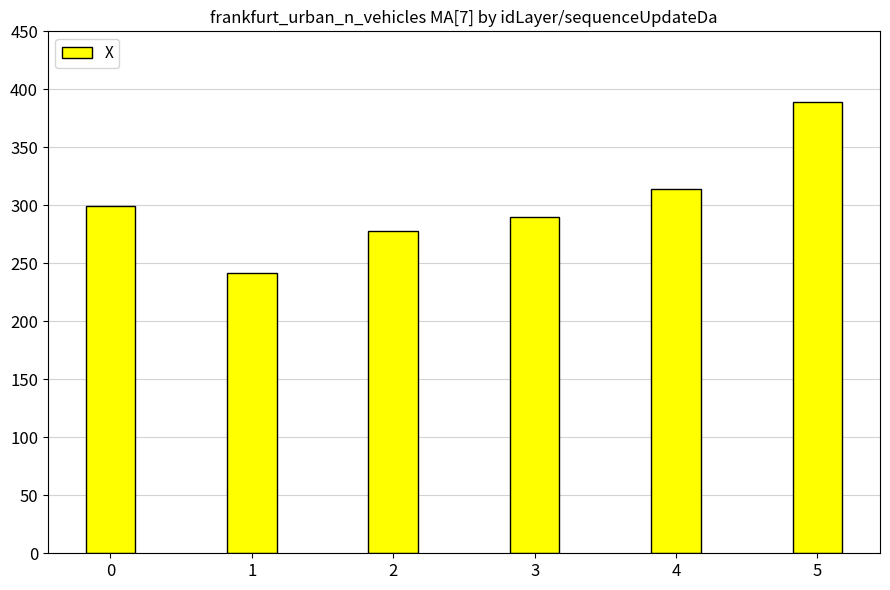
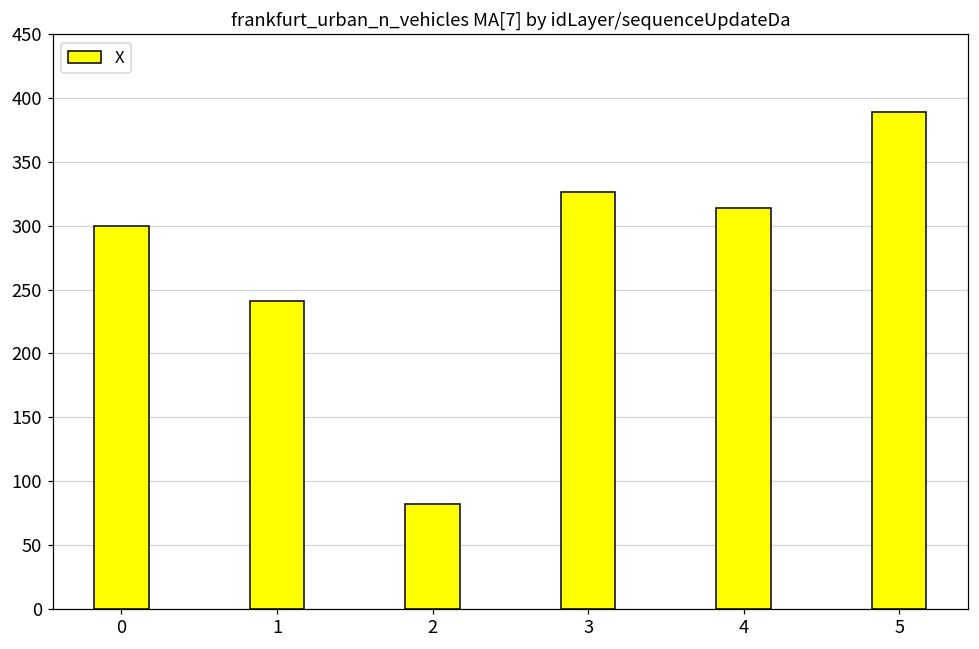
  {
    "0": 300,
    "1": 241,
-   "2": 278,
-   "3": 290,
+   "2": 82,
+   "3": 326,
    "4": 314,
    "5": 389
  }
